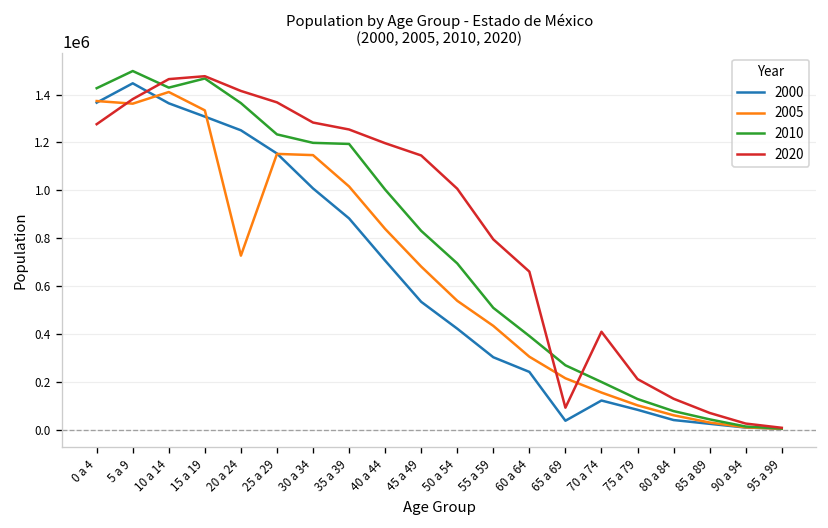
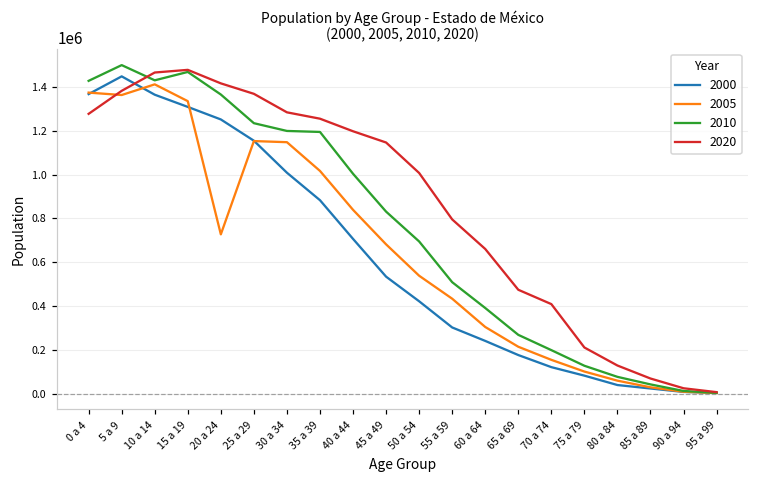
  {
    "2000": {
      "5 a 9": 1450000,
      "10 a 14": 1360000,
      "15 a 19": 1310000,
      "20 a 24": 1250000,
      "30 a 34": 1010000,
      "35 a 39": 880000,
      "40 a 44": 710000,
      "45 a 49": 540000,
      "50 a 54": 420000,
      "55 a 59": 300000,
      "60 a 64": 240000,
-     "65 a 69": 40000,
+     "65 a 69": 180000,
      "70 a 74": 120000,
      "75 a 79": 80000,
      "80 a 84": 40000
    },
    "2005": {
      "5 a 9": 1360000,
      "10 a 14": 1410000,
      "15 a 19": 1330000,
      "20 a 24": 730000,
      "30 a 34": 1150000,
      "35 a 39": 1020000,
      "40 a 44": 840000,
      "45 a 49": 680000,
      "50 a 54": 540000,
      "55 a 59": 430000,
      "60 a 64": 310000,
      "65 a 69": 220000,
      "70 a 74": 160000,
      "75 a 79": 100000,
      "80 a 84": 60000
    },
    "2010": {
      "0 a 4": 1430000,
      "5 a 9": 1500000,
      "10 a 14": 1430000,
      "20 a 24": 1360000,
      "25 a 29": 1230000,
      "30 a 34": 1200000,
      "35 a 39": 1190000,
      "40 a 44": 1000000,
      "45 a 49": 830000,
      "50 a 54": 700000,
      "55 a 59": 510000,
      "60 a 64": 390000,
      "65 a 69": 270000,
      "70 a 74": 200000,
      "75 a 79": 130000,
      "80 a 84": 80000,
      "85 a 89": 40000
    },
    "2020": {
      "0 a 4": 1280000,
      "5 a 9": 1380000,
      "10 a 14": 1460000,
      "20 a 24": 1420000,
      "25 a 29": 1370000,
      "30 a 34": 1280000,
      "35 a 39": 1250000,
      "40 a 44": 1200000,
      "45 a 49": 1150000,
      "50 a 54": 1010000,
      "55 a 59": 800000,
      "60 a 64": 660000,
-     "65 a 69": 90000,
+     "65 a 69": 480000,
      "70 a 74": 410000,
      "75 a 79": 210000,
      "80 a 84": 130000,
      "85 a 89": 70000
    }
  }
